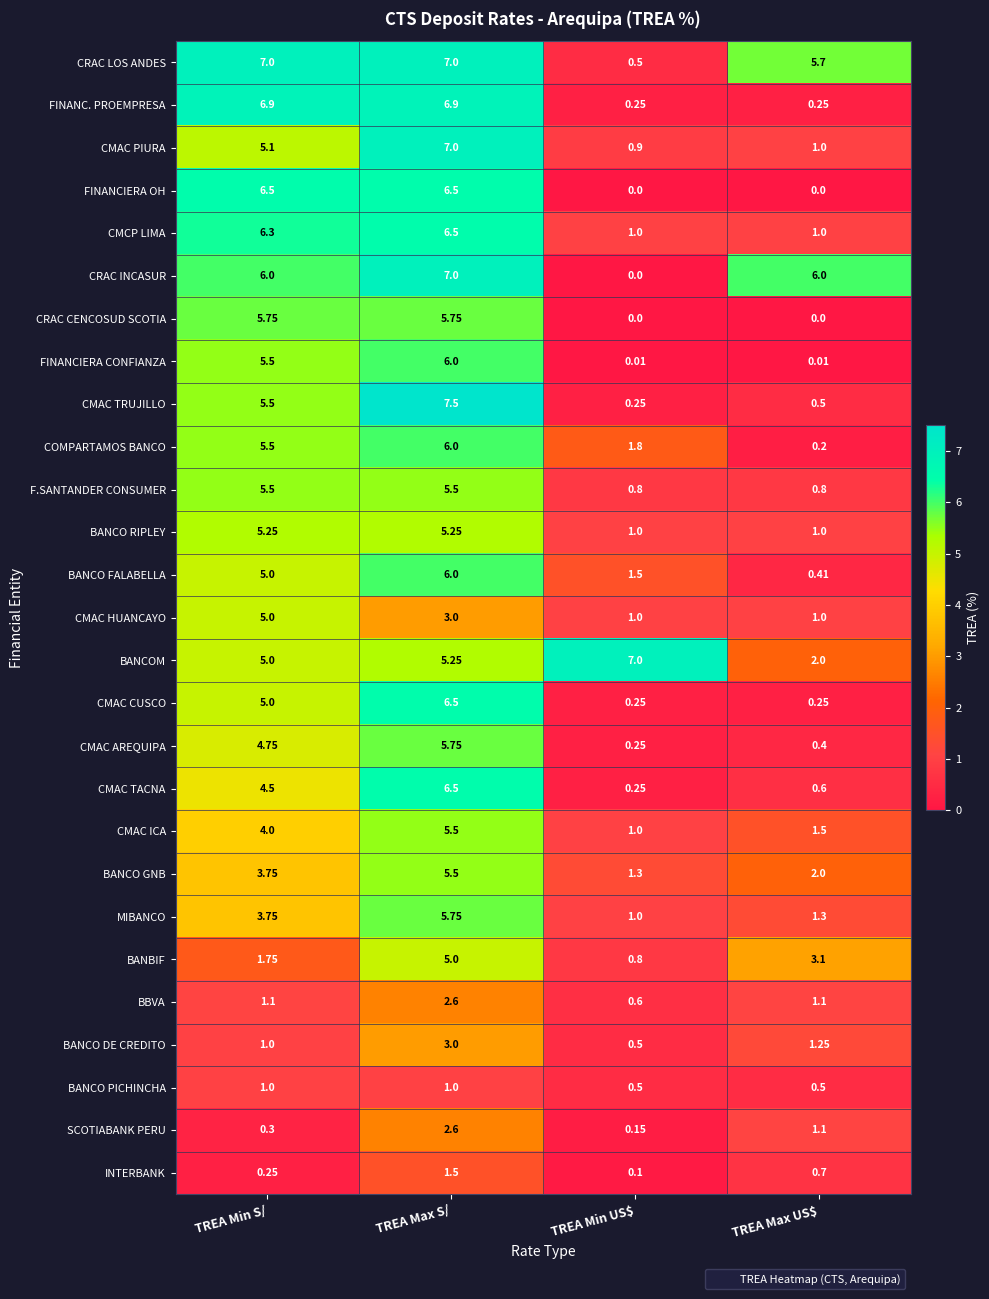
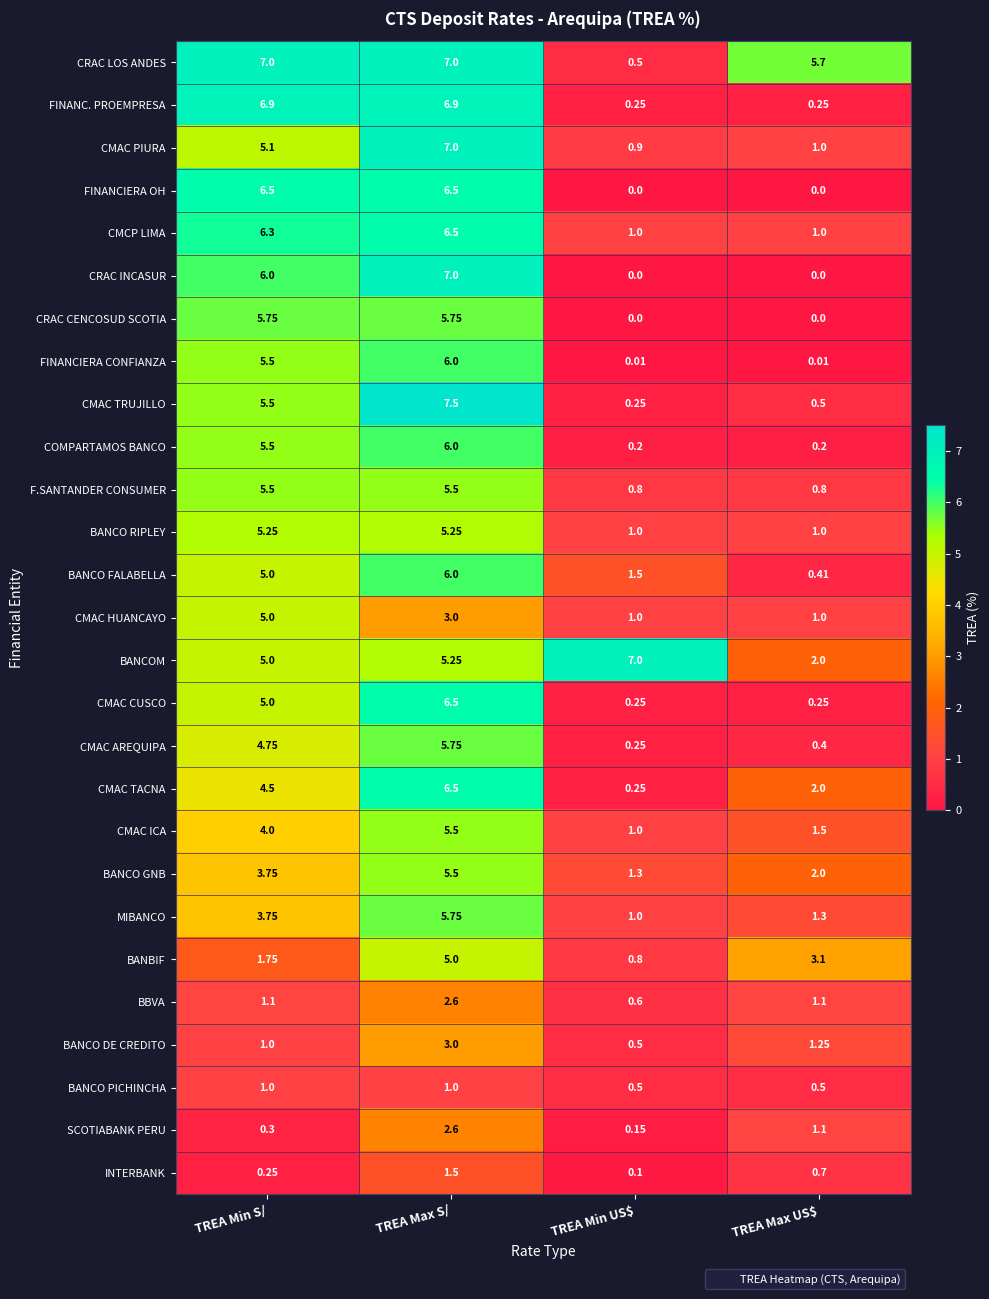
  {
    "CRAC LOS ANDES": {
      "TREA Min S/": 7.0,
      "TREA Max S/": 7.0,
      "TREA Min US$": 0.5,
      "TREA Max US$": 5.7
    },
    "FINANC. PROEMPRESA": {
      "TREA Min S/": 6.9,
      "TREA Max S/": 6.9,
      "TREA Min US$": 0.25,
      "TREA Max US$": 0.25
    },
    "CMAC PIURA": {
      "TREA Min S/": 5.1,
      "TREA Max S/": 7.0,
      "TREA Min US$": 0.9,
      "TREA Max US$": 1.0
    },
    "FINANCIERA OH": {
      "TREA Min S/": 6.5,
      "TREA Max S/": 6.5,
      "TREA Min US$": 0.0,
      "TREA Max US$": 0.0
    },
    "CMCP LIMA": {
      "TREA Min S/": 6.3,
      "TREA Max S/": 6.5,
      "TREA Min US$": 1.0,
      "TREA Max US$": 1.0
    },
    "CRAC INCASUR": {
      "TREA Min S/": 6.0,
      "TREA Max S/": 7.0,
      "TREA Min US$": 0.0,
-     "TREA Max US$": 6.0
+     "TREA Max US$": 0.0
    },
    "CRAC CENCOSUD SCOTIA": {
      "TREA Min S/": 5.75,
      "TREA Max S/": 5.75,
      "TREA Min US$": 0.0,
      "TREA Max US$": 0.0
    },
    "FINANCIERA CONFIANZA": {
      "TREA Min S/": 5.5,
      "TREA Max S/": 6.0,
      "TREA Min US$": 0.01,
      "TREA Max US$": 0.01
    },
    "CMAC TRUJILLO": {
      "TREA Min S/": 5.5,
      "TREA Max S/": 7.5,
      "TREA Min US$": 0.25,
      "TREA Max US$": 0.5
    },
    "COMPARTAMOS BANCO": {
      "TREA Min S/": 5.5,
      "TREA Max S/": 6.0,
-     "TREA Min US$": 1.8,
+     "TREA Min US$": 0.2,
      "TREA Max US$": 0.2
    },
    "F.SANTANDER CONSUMER": {
      "TREA Min S/": 5.5,
      "TREA Max S/": 5.5,
      "TREA Min US$": 0.8,
      "TREA Max US$": 0.8
    },
    "BANCO RIPLEY": {
      "TREA Min S/": 5.25,
      "TREA Max S/": 5.25,
      "TREA Min US$": 1.0,
      "TREA Max US$": 1.0
    },
    "BANCO FALABELLA": {
      "TREA Min S/": 5.0,
      "TREA Max S/": 6.0,
      "TREA Min US$": 1.5,
      "TREA Max US$": 0.41
    },
    "CMAC HUANCAYO": {
      "TREA Min S/": 5.0,
      "TREA Max S/": 3.0,
      "TREA Min US$": 1.0,
      "TREA Max US$": 1.0
    },
    "BANCOM": {
      "TREA Min S/": 5.0,
      "TREA Max S/": 5.25,
      "TREA Min US$": 7.0,
      "TREA Max US$": 2.0
    },
    "CMAC CUSCO": {
      "TREA Min S/": 5.0,
      "TREA Max S/": 6.5,
      "TREA Min US$": 0.25,
      "TREA Max US$": 0.25
    },
    "CMAC AREQUIPA": {
      "TREA Min S/": 4.75,
      "TREA Max S/": 5.75,
      "TREA Min US$": 0.25,
      "TREA Max US$": 0.4
    },
    "CMAC TACNA": {
      "TREA Min S/": 4.5,
      "TREA Max S/": 6.5,
      "TREA Min US$": 0.25,
-     "TREA Max US$": 0.6
+     "TREA Max US$": 2.0
    },
    "CMAC ICA": {
      "TREA Min S/": 4.0,
      "TREA Max S/": 5.5,
      "TREA Min US$": 1.0,
      "TREA Max US$": 1.5
    },
    "BANCO GNB": {
      "TREA Min S/": 3.75,
      "TREA Max S/": 5.5,
      "TREA Min US$": 1.3,
      "TREA Max US$": 2.0
    },
    "MIBANCO": {
      "TREA Min S/": 3.75,
      "TREA Max S/": 5.75,
      "TREA Min US$": 1.0,
      "TREA Max US$": 1.3
    },
    "BANBIF": {
      "TREA Min S/": 1.75,
      "TREA Max S/": 5.0,
      "TREA Min US$": 0.8,
      "TREA Max US$": 3.1
    },
    "BBVA": {
      "TREA Min S/": 1.1,
      "TREA Max S/": 2.6,
      "TREA Min US$": 0.6,
      "TREA Max US$": 1.1
    },
    "BANCO DE CREDITO": {
      "TREA Min S/": 1.0,
      "TREA Max S/": 3.0,
      "TREA Min US$": 0.5,
      "TREA Max US$": 1.25
    },
    "BANCO PICHINCHA": {
      "TREA Min S/": 1.0,
      "TREA Max S/": 1.0,
      "TREA Min US$": 0.5,
      "TREA Max US$": 0.5
    },
    "SCOTIABANK PERU": {
      "TREA Min S/": 0.3,
      "TREA Max S/": 2.6,
      "TREA Min US$": 0.15,
      "TREA Max US$": 1.1
    },
    "INTERBANK": {
      "TREA Min S/": 0.25,
      "TREA Max S/": 1.5,
      "TREA Min US$": 0.1,
      "TREA Max US$": 0.7
    }
  }
